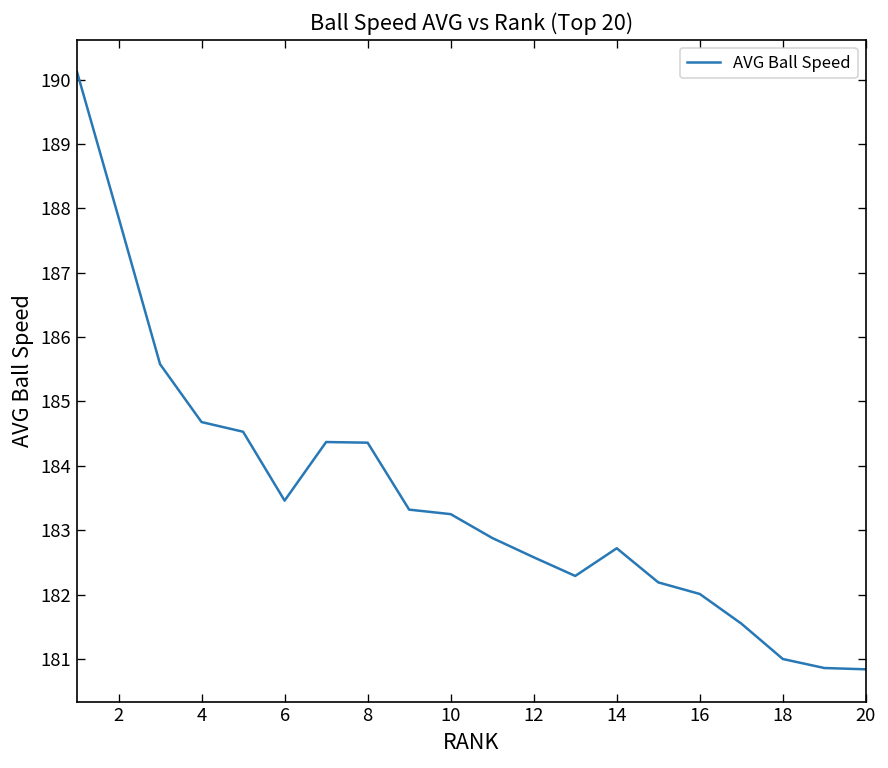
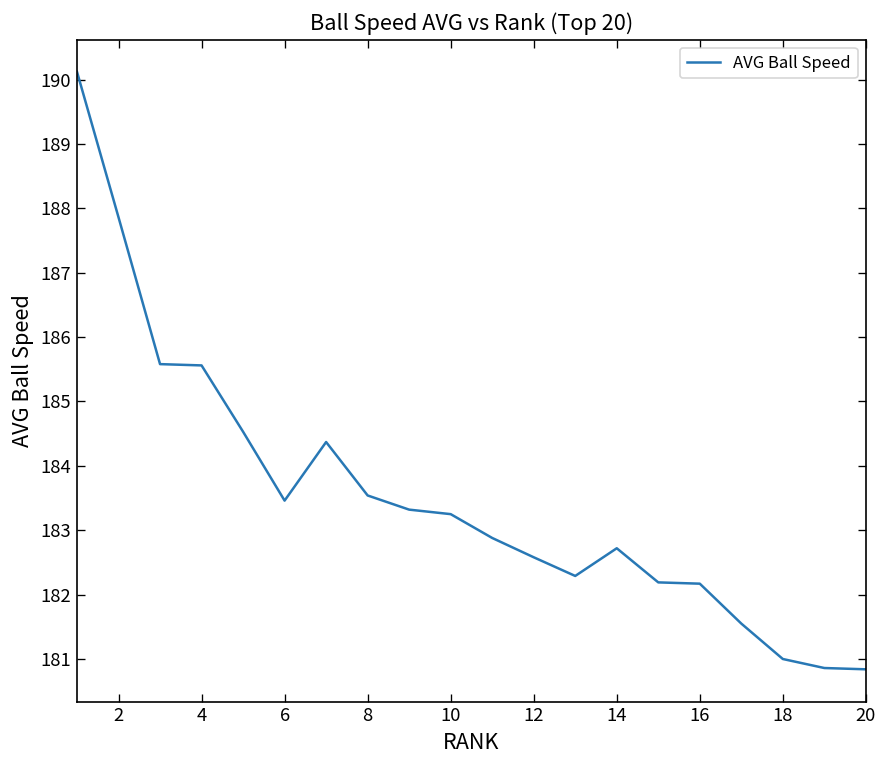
  {
    "2": 187.9,
-   "4": 184.7,
+   "4": 185.6,
    "6": 183.5,
-   "8": 184.4,
+   "8": 183.5,
    "10": 183.3,
    "12": 182.6,
    "14": 182.7,
-   "16": 182.0,
+   "16": 182.2,
    "18": 181.0,
    "20": 180.8
  }
